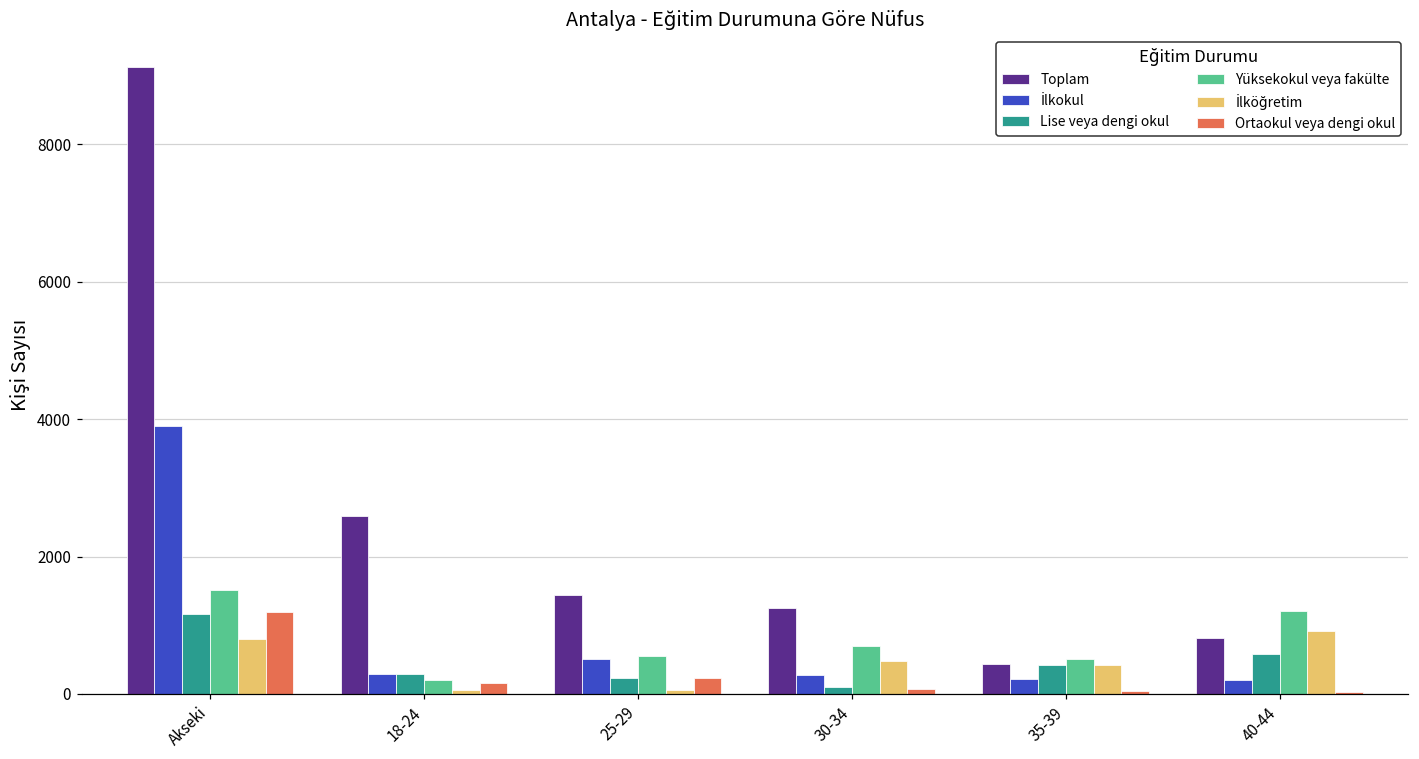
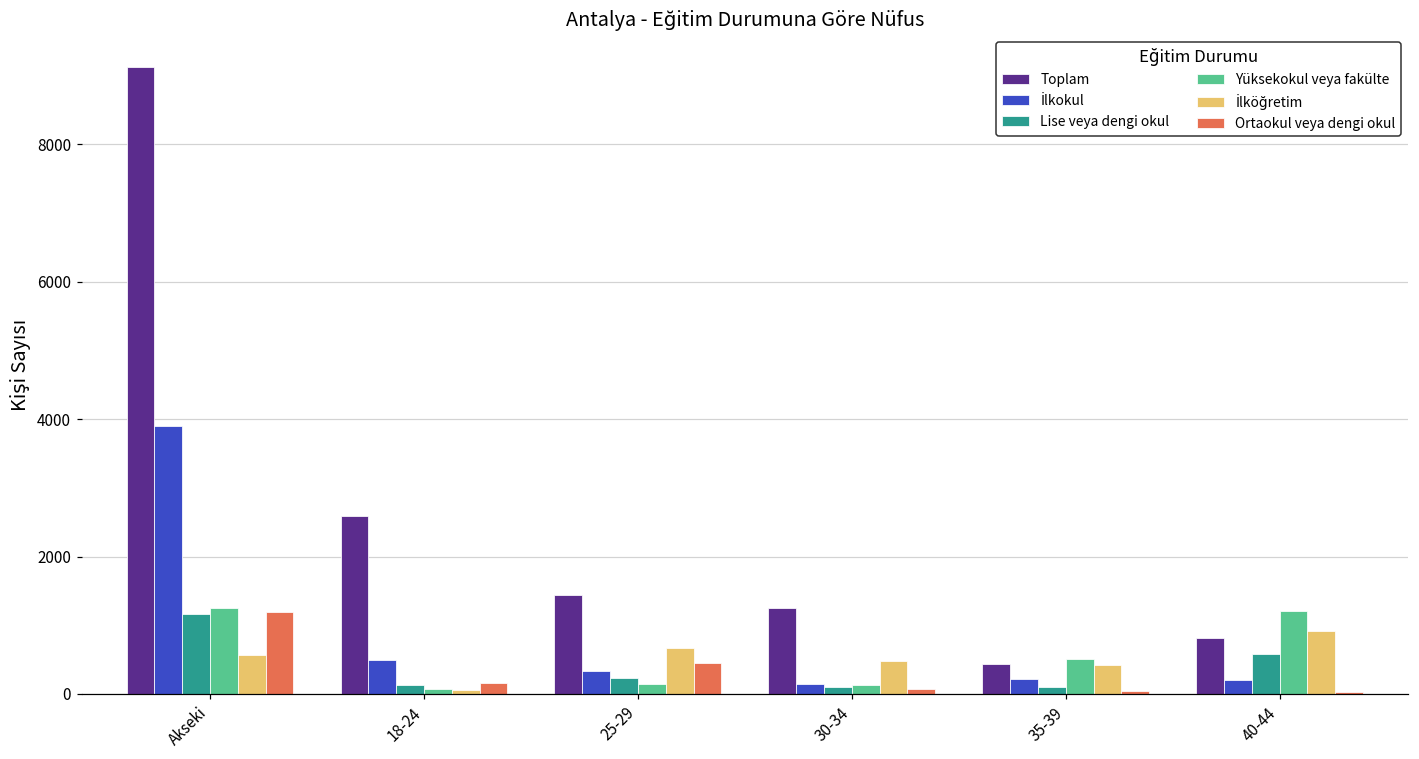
  {
    "Toplam": {
      "Akseki": 9100,
      "18-24": 2600,
      "25-29": 1400,
      "30-34": 1200,
      "35-39": 400,
      "40-44": 800
    },
    "İlkokul": {
      "Akseki": 3900,
-     "18-24": 300,
-     "25-29": 500,
-     "30-34": 300,
+     "18-24": 500,
+     "25-29": 300,
+     "30-34": 100,
      "35-39": 200,
      "40-44": 200
    },
    "Lise veya dengi okul": {
      "Akseki": 1200,
-     "18-24": 300,
+     "18-24": 100,
      "25-29": 200,
      "30-34": 100,
-     "35-39": 400,
+     "35-39": 100,
      "40-44": 600
    },
    "Yüksekokul veya fakülte": {
-     "Akseki": 1500,
-     "18-24": 200,
-     "25-29": 600,
-     "30-34": 700,
+     "Akseki": 1200,
+     "18-24": 100,
+     "25-29": 200,
+     "30-34": 100,
      "35-39": 500,
      "40-44": 1200
    },
    "İlköğretim": {
-     "Akseki": 800,
+     "Akseki": 600,
      "18-24": 100,
-     "25-29": 100,
+     "25-29": 700,
      "30-34": 500,
      "35-39": 400,
      "40-44": 900
    },
    "Ortaokul veya dengi okul": {
      "Akseki": 1200,
      "18-24": 200,
-     "25-29": 200,
+     "25-29": 400,
      "30-34": 100,
      "35-39": 0
    }
  }
